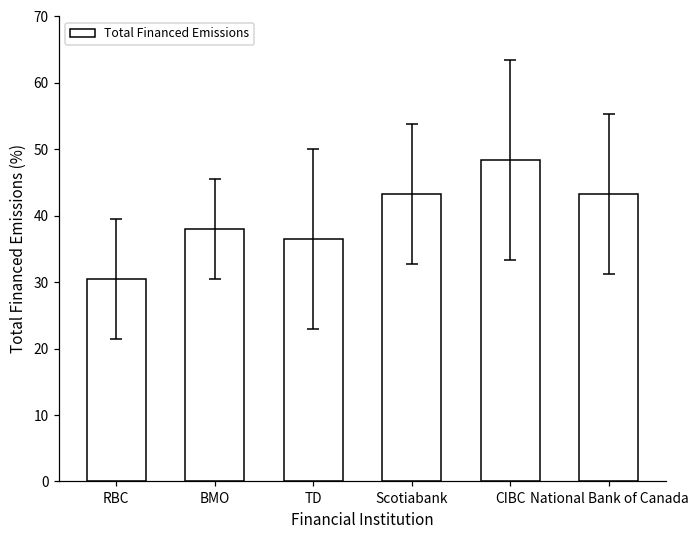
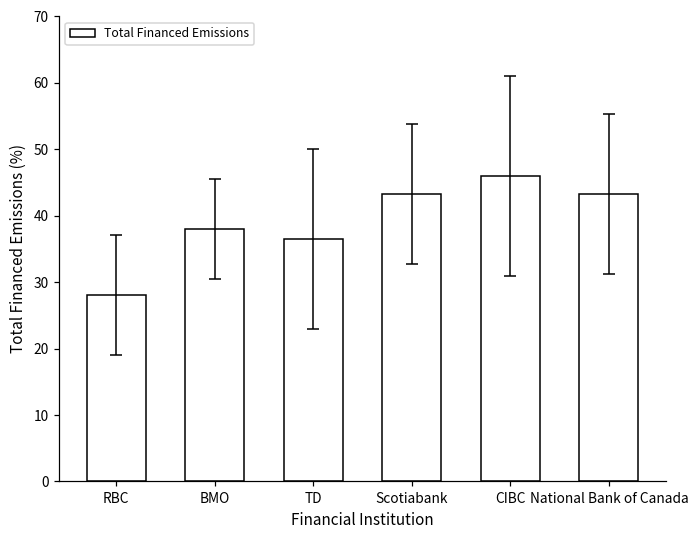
  {
    "Total Financed Emissions": {
-     "RBC": 31,
+     "RBC": 28,
      "BMO": 38,
      "TD": 37,
      "Scotiabank": 43,
-     "CIBC": 48,
+     "CIBC": 46,
      "National Bank of Canada": 43
    }
  }
